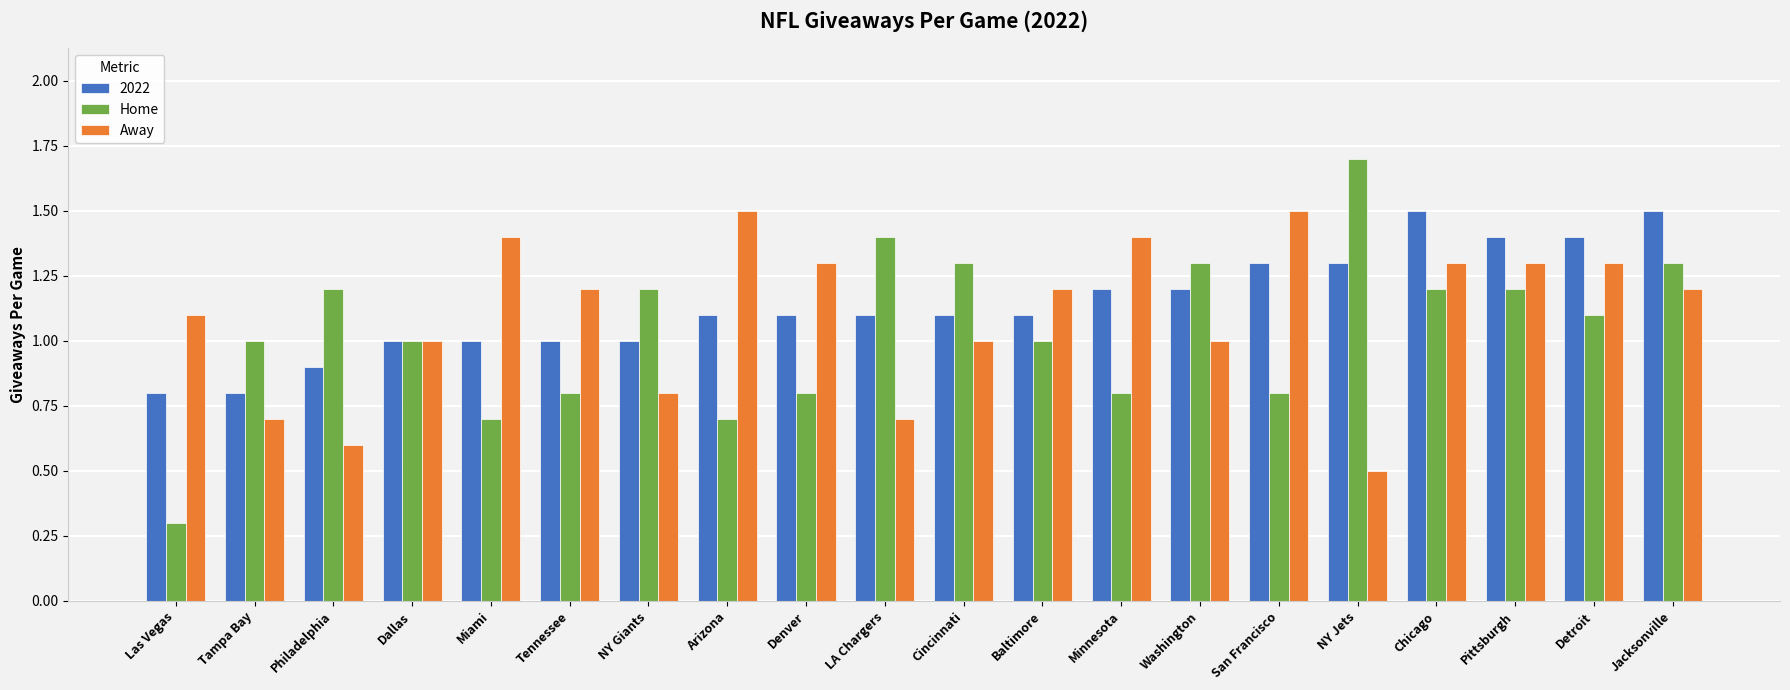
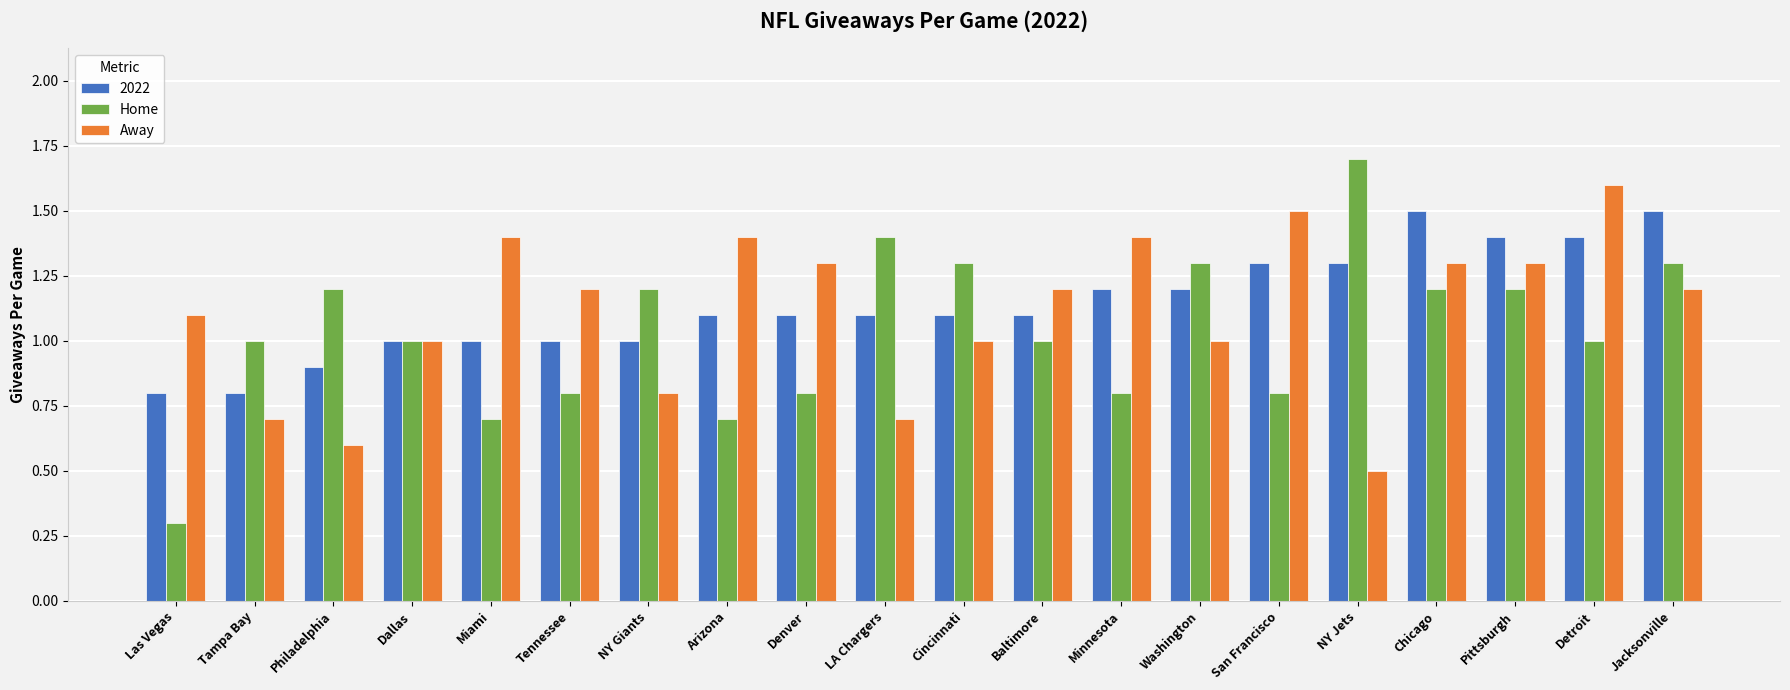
  {
    "2022": {
      "Las Vegas": 0.8,
      "Tampa Bay": 0.8,
      "Philadelphia": 0.9,
      "Dallas": 1.0,
      "Miami": 1.0,
      "Tennessee": 1.0,
      "NY Giants": 1.0,
      "Arizona": 1.1,
      "Denver": 1.1,
      "LA Chargers": 1.1,
      "Cincinnati": 1.1,
      "Baltimore": 1.1,
      "Minnesota": 1.2,
      "Washington": 1.2,
      "San Francisco": 1.3,
      "NY Jets": 1.3,
      "Chicago": 1.5,
      "Pittsburgh": 1.4,
      "Detroit": 1.4,
      "Jacksonville": 1.5
    },
    "Home": {
      "Las Vegas": 0.3,
      "Tampa Bay": 1.0,
      "Philadelphia": 1.2,
      "Dallas": 1.0,
      "Miami": 0.7,
      "Tennessee": 0.8,
      "NY Giants": 1.2,
      "Arizona": 0.7,
      "Denver": 0.8,
      "LA Chargers": 1.4,
      "Cincinnati": 1.3,
      "Baltimore": 1.0,
      "Minnesota": 0.8,
      "Washington": 1.3,
      "San Francisco": 0.8,
      "NY Jets": 1.7,
      "Chicago": 1.2,
      "Pittsburgh": 1.2,
-     "Detroit": 1.1,
+     "Detroit": 1.0,
      "Jacksonville": 1.3
    },
    "Away": {
      "Las Vegas": 1.1,
      "Tampa Bay": 0.7,
      "Philadelphia": 0.6,
      "Dallas": 1.0,
      "Miami": 1.4,
      "Tennessee": 1.2,
      "NY Giants": 0.8,
-     "Arizona": 1.5,
+     "Arizona": 1.4,
      "Denver": 1.3,
      "LA Chargers": 0.7,
      "Cincinnati": 1.0,
      "Baltimore": 1.2,
      "Minnesota": 1.4,
      "Washington": 1.0,
      "San Francisco": 1.5,
      "NY Jets": 0.5,
      "Chicago": 1.3,
      "Pittsburgh": 1.3,
-     "Detroit": 1.3,
+     "Detroit": 1.6,
      "Jacksonville": 1.2
    }
  }
